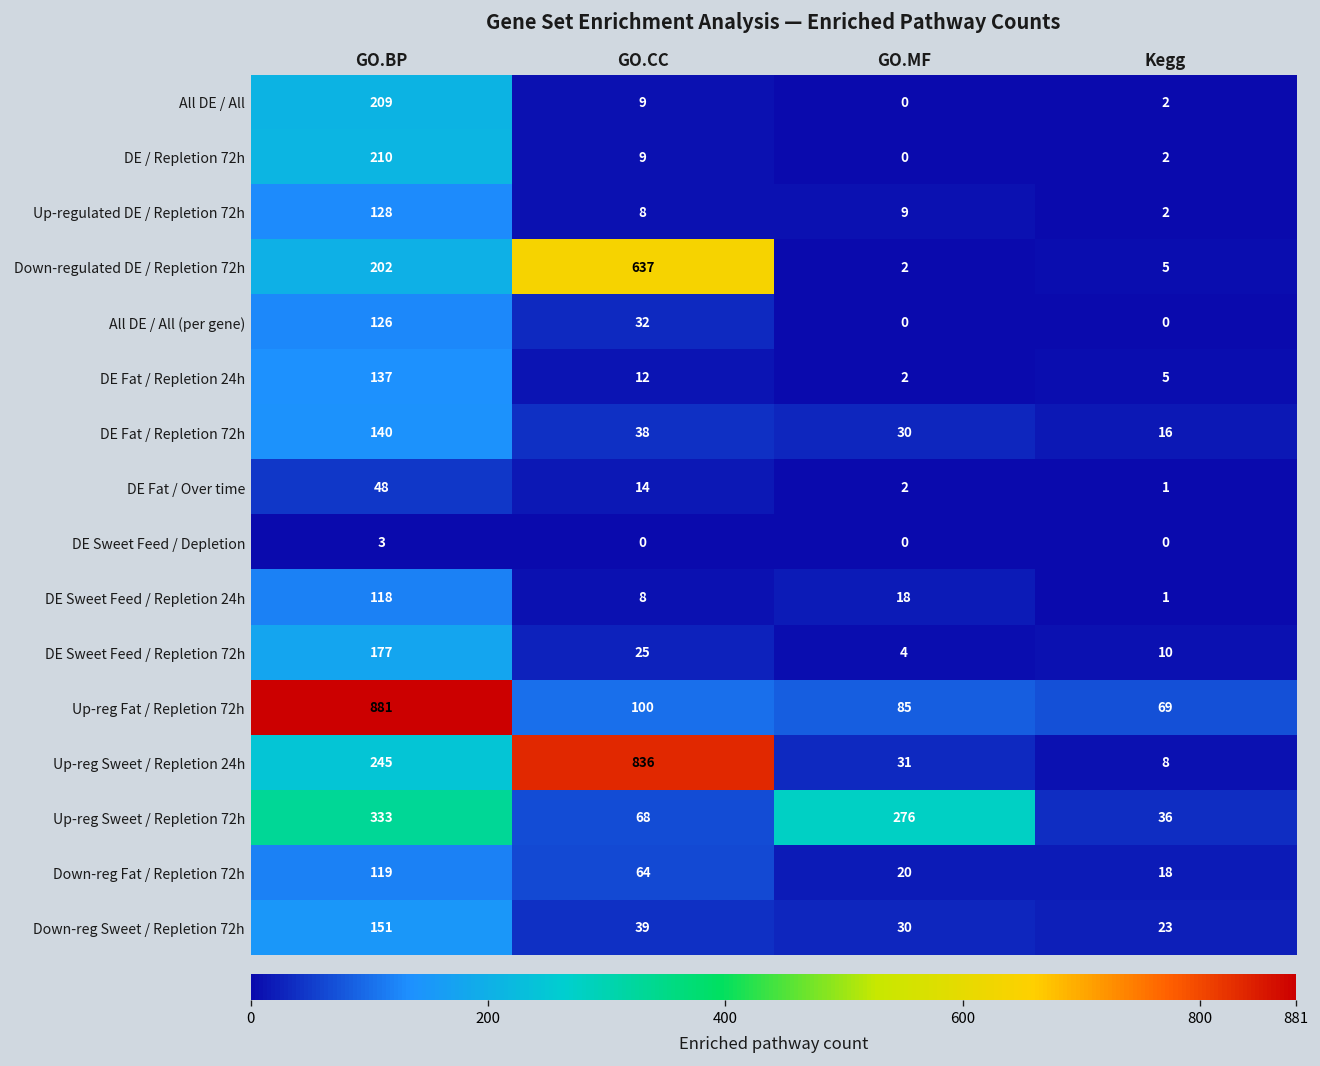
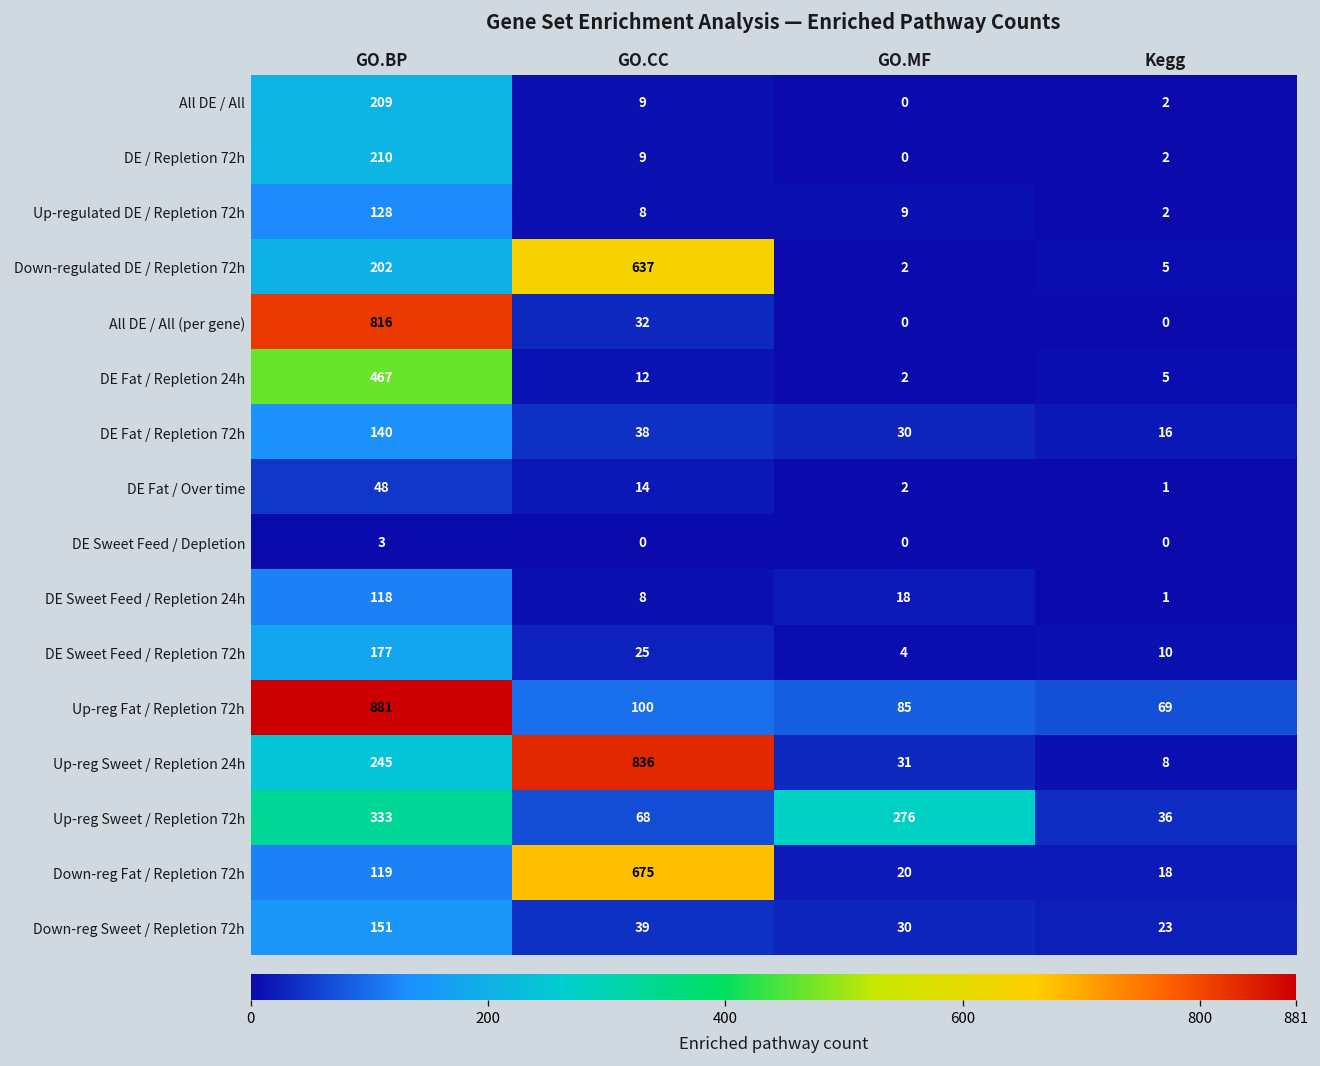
  {
    "All DE / All": {
      "GO.BP": 209,
      "GO.CC": 9,
      "GO.MF": 0,
      "Kegg": 2
    },
    "DE / Repletion 72h": {
      "GO.BP": 210,
      "GO.CC": 9,
      "GO.MF": 0,
      "Kegg": 2
    },
    "Up-regulated DE / Repletion 72h": {
      "GO.BP": 128,
      "GO.CC": 8,
      "GO.MF": 9,
      "Kegg": 2
    },
    "Down-regulated DE / Repletion 72h": {
      "GO.BP": 202,
      "GO.CC": 637,
      "GO.MF": 2,
      "Kegg": 5
    },
    "All DE / All (per gene)": {
-     "GO.BP": 126,
+     "GO.BP": 816,
      "GO.CC": 32,
      "GO.MF": 0,
      "Kegg": 0
    },
    "DE Fat / Repletion 24h": {
-     "GO.BP": 137,
+     "GO.BP": 467,
      "GO.CC": 12,
      "GO.MF": 2,
      "Kegg": 5
    },
    "DE Fat / Repletion 72h": {
      "GO.BP": 140,
      "GO.CC": 38,
      "GO.MF": 30,
      "Kegg": 16
    },
    "DE Fat / Over time": {
      "GO.BP": 48,
      "GO.CC": 14,
      "GO.MF": 2,
      "Kegg": 1
    },
    "DE Sweet Feed / Depletion": {
      "GO.BP": 3,
      "GO.CC": 0,
      "GO.MF": 0,
      "Kegg": 0
    },
    "DE Sweet Feed / Repletion 24h": {
      "GO.BP": 118,
      "GO.CC": 8,
      "GO.MF": 18,
      "Kegg": 1
    },
    "DE Sweet Feed / Repletion 72h": {
      "GO.BP": 177,
      "GO.CC": 25,
      "GO.MF": 4,
      "Kegg": 10
    },
    "Up-reg Fat / Repletion 72h": {
      "GO.BP": 881,
      "GO.CC": 100,
      "GO.MF": 85,
      "Kegg": 69
    },
    "Up-reg Sweet / Repletion 24h": {
      "GO.BP": 245,
      "GO.CC": 836,
      "GO.MF": 31,
      "Kegg": 8
    },
    "Up-reg Sweet / Repletion 72h": {
      "GO.BP": 333,
      "GO.CC": 68,
      "GO.MF": 276,
      "Kegg": 36
    },
    "Down-reg Fat / Repletion 72h": {
      "GO.BP": 119,
-     "GO.CC": 64,
+     "GO.CC": 675,
      "GO.MF": 20,
      "Kegg": 18
    },
    "Down-reg Sweet / Repletion 72h": {
      "GO.BP": 151,
      "GO.CC": 39,
      "GO.MF": 30,
      "Kegg": 23
    }
  }
